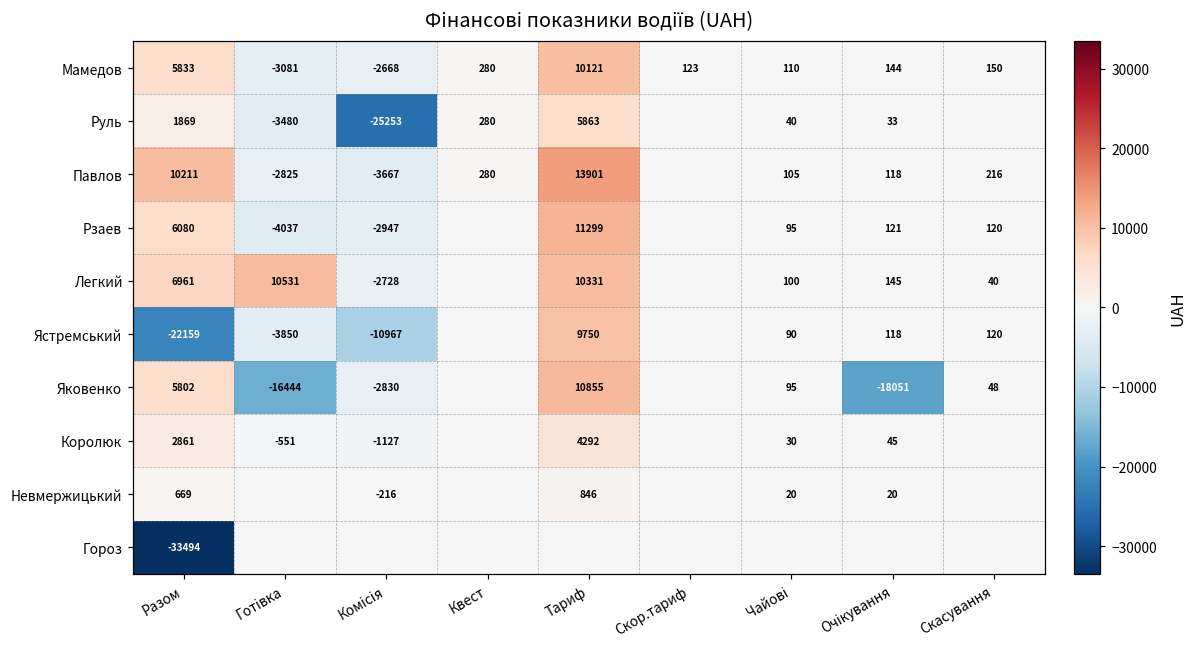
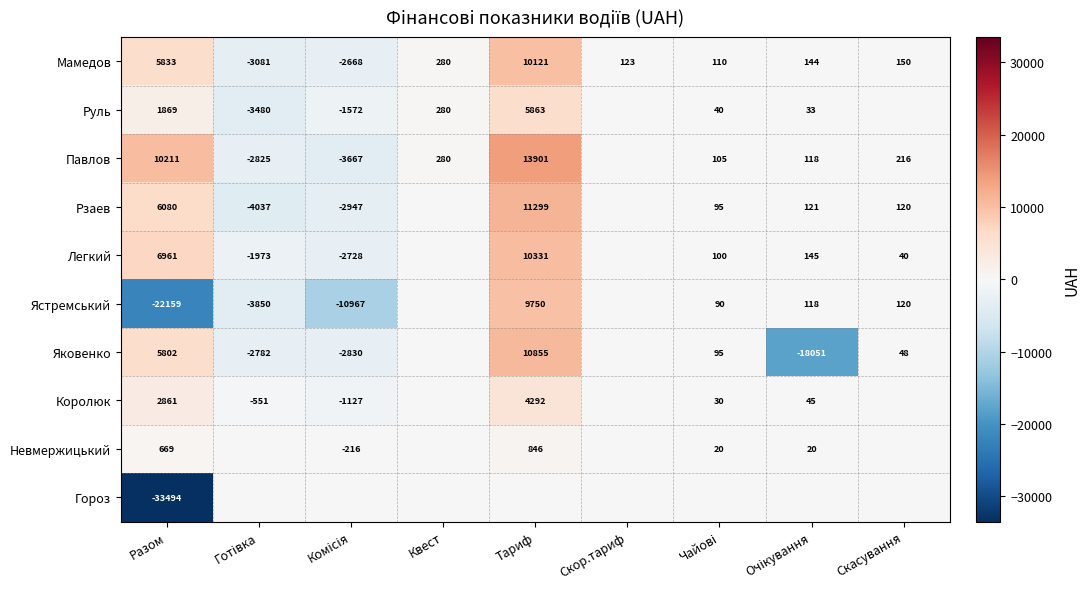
  {
    "Мамедов": {
      "Разом": 5833,
      "Готівка": -3081,
      "Комісія": -2668,
      "Квест": 280,
      "Тариф": 10121,
      "Скор.тариф": 123,
      "Чайові": 110,
      "Очікування": 144,
      "Скасування": 150
    },
    "Руль": {
      "Разом": 1869,
      "Готівка": -3480,
-     "Комісія": -25253,
+     "Комісія": -1572,
      "Квест": 280,
      "Тариф": 5863,
      "Чайові": 40,
      "Очікування": 33
    },
    "Павлов": {
      "Разом": 10211,
      "Готівка": -2825,
      "Комісія": -3667,
      "Квест": 280,
      "Тариф": 13901,
      "Чайові": 105,
      "Очікування": 118,
      "Скасування": 216
    },
    "Рзаев": {
      "Разом": 6080,
      "Готівка": -4037,
      "Комісія": -2947,
      "Тариф": 11299,
      "Чайові": 95,
      "Очікування": 121,
      "Скасування": 120
    },
    "Легкий": {
      "Разом": 6961,
-     "Готівка": 10531,
+     "Готівка": -1973,
      "Комісія": -2728,
      "Тариф": 10331,
      "Чайові": 100,
      "Очікування": 145,
      "Скасування": 40
    },
    "Ястремський": {
      "Разом": -22159,
      "Готівка": -3850,
      "Комісія": -10967,
      "Тариф": 9750,
      "Чайові": 90,
      "Очікування": 118,
      "Скасування": 120
    },
    "Яковенко": {
      "Разом": 5802,
-     "Готівка": -16444,
+     "Готівка": -2782,
      "Комісія": -2830,
      "Тариф": 10855,
      "Чайові": 95,
      "Очікування": -18051,
      "Скасування": 48
    },
    "Королюк": {
      "Разом": 2861,
      "Готівка": -551,
      "Комісія": -1127,
      "Тариф": 4292,
      "Чайові": 30,
      "Очікування": 45
    },
    "Невмержицький": {
      "Разом": 669,
      "Комісія": -216,
      "Тариф": 846,
      "Чайові": 20,
      "Очікування": 20
    },
    "Гороз": {
      "Разом": -33494
    }
  }
